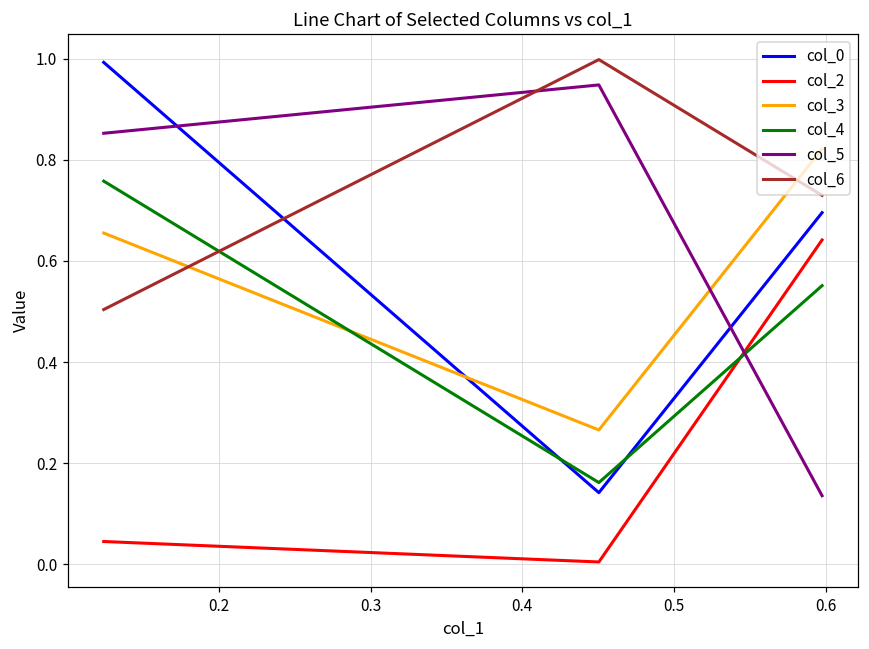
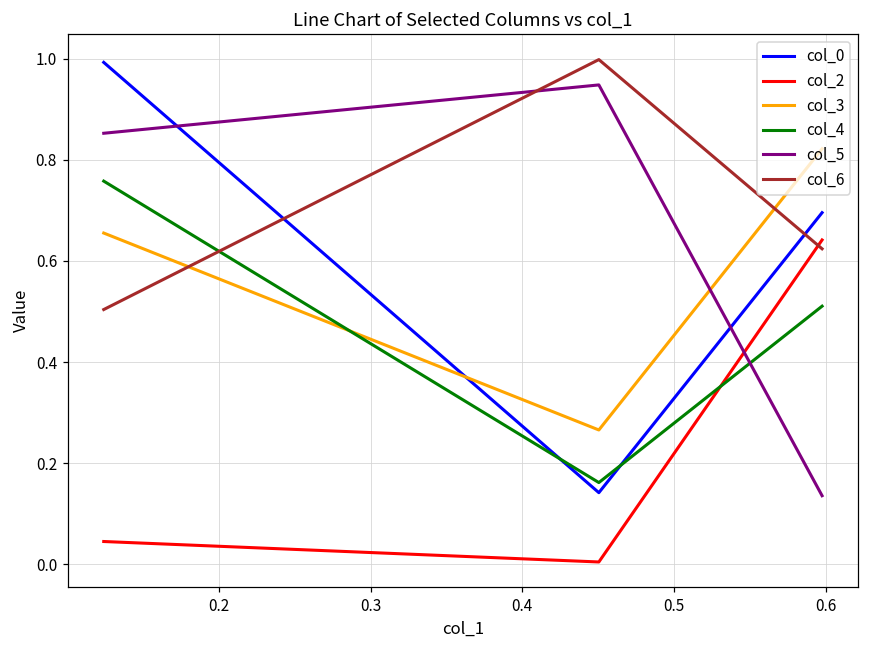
  {
    "col_0": {
      "0.6": 0.70
    },
    "col_2": {
      "0.6": 0.64
    },
    "col_4": {
-     "0.6": 0.55
+     "0.6": 0.51
    },
    "col_5": {
      "0.6": 0.14
    },
    "col_6": {
-     "0.6": 0.73
+     "0.6": 0.62
    }
  }
